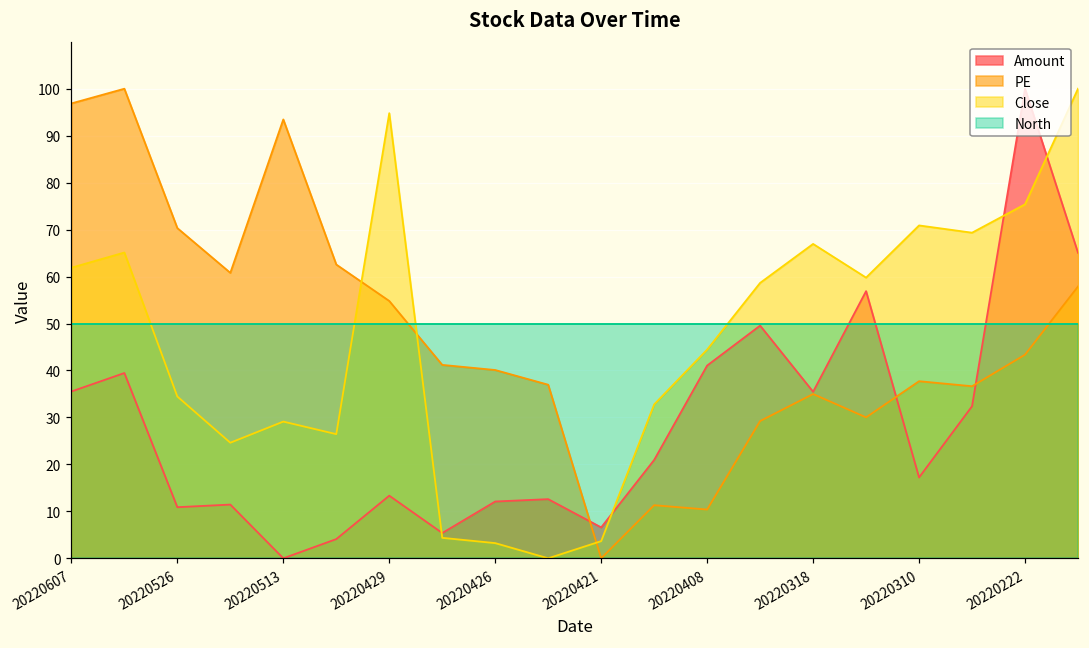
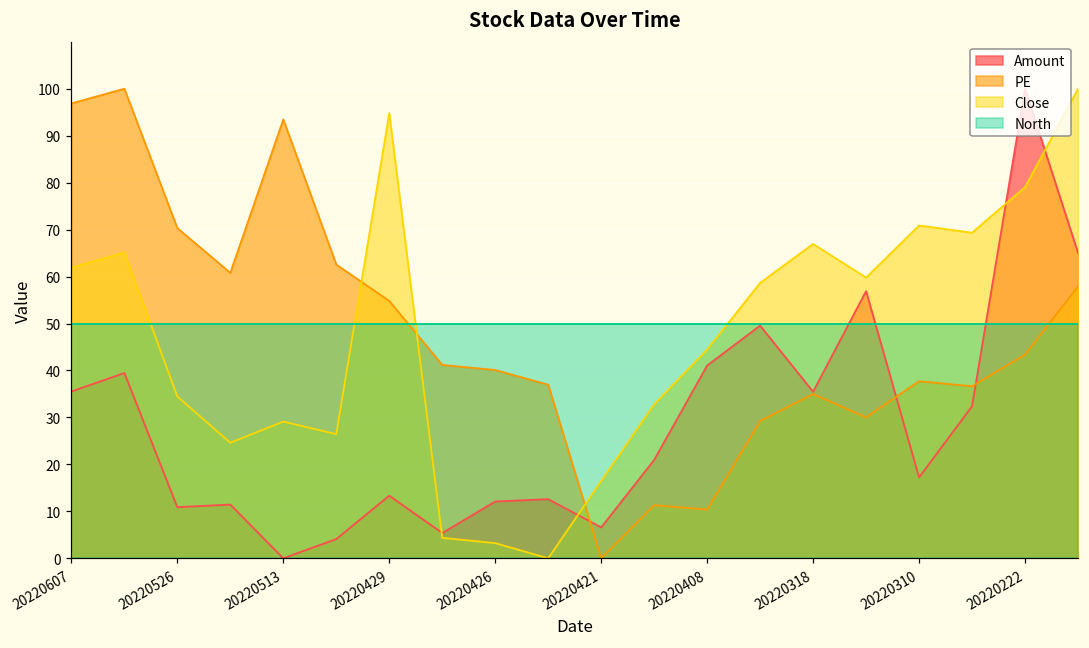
  {
    "Amount": {
      "20220607": 36,
      "20220526": 11,
      "20220513": 0,
      "20220429": 13,
      "20220426": 12,
      "20220421": 7,
      "20220408": 41,
      "20220310": 17
    },
    "PE": {
      "20220607": 97,
      "20220526": 70,
      "20220513": 93,
      "20220429": 55,
      "20220426": 40,
      "20220421": 0,
      "20220408": 10,
      "20220310": 38,
      "20220222": 43
    },
    "Close": {
      "20220607": 62,
      "20220526": 34,
      "20220513": 29,
      "20220429": 95,
      "20220426": 3,
-     "20220421": 4,
+     "20220421": 16,
      "20220408": 44,
      "20220318": 67,
      "20220310": 71,
-     "20220222": 75
+     "20220222": 79
    },
    "North": {
      "20220607": 50,
      "20220526": 50,
      "20220513": 50,
      "20220429": 50,
      "20220426": 50,
      "20220421": 50,
      "20220408": 50,
      "20220318": 50,
      "20220310": 50,
      "20220222": 50
    }
  }
